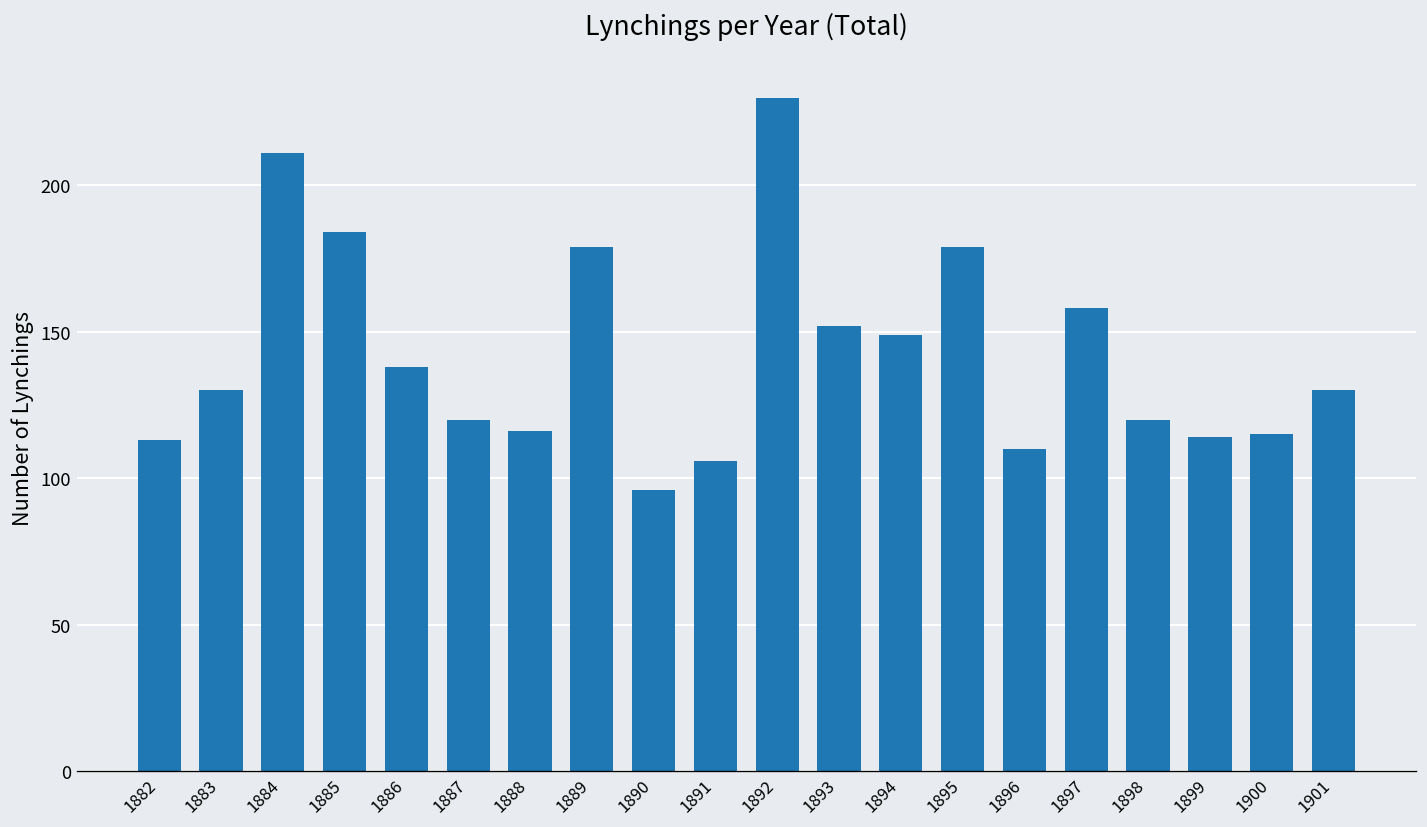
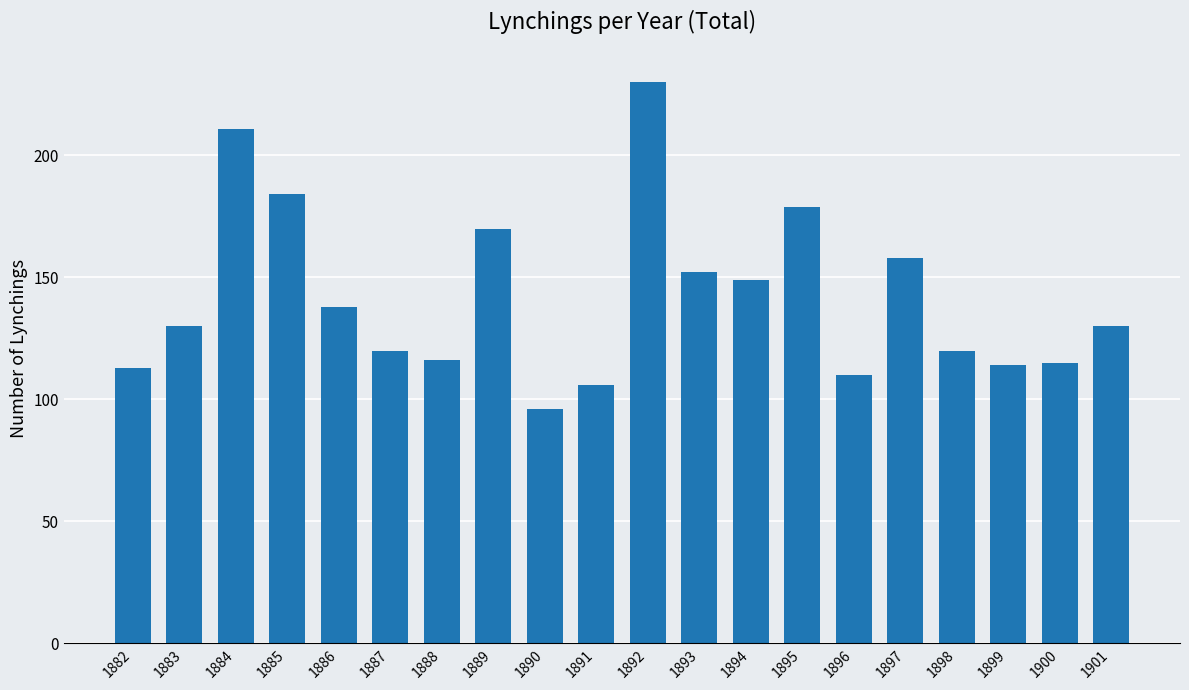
  {
    "1882": 113,
    "1883": 130,
    "1884": 211,
    "1885": 184,
    "1886": 138,
    "1887": 120,
    "1888": 116,
-   "1889": 179,
+   "1889": 170,
    "1890": 96,
    "1891": 106,
    "1892": 230,
    "1893": 152,
    "1894": 149,
    "1895": 179,
    "1896": 110,
    "1897": 158,
    "1898": 120,
    "1899": 114,
    "1900": 115,
    "1901": 130
  }
